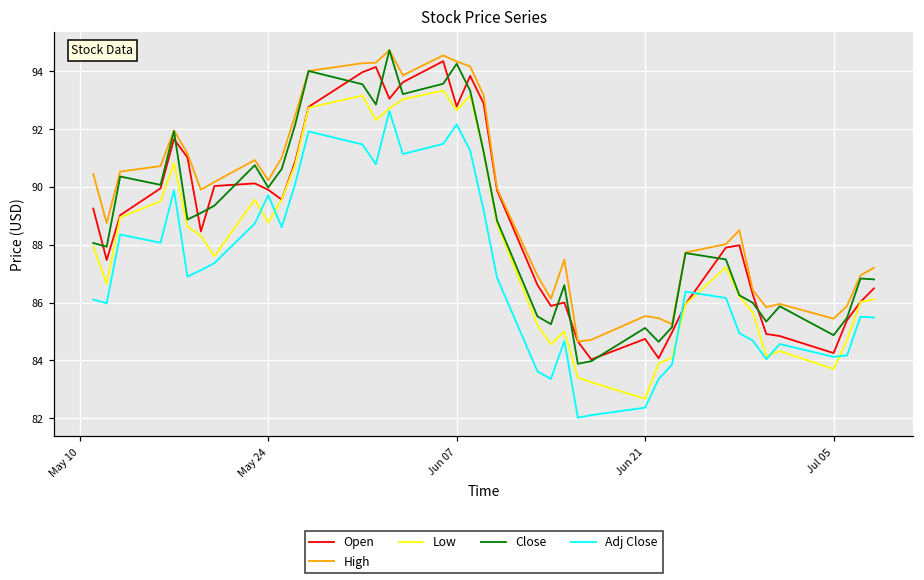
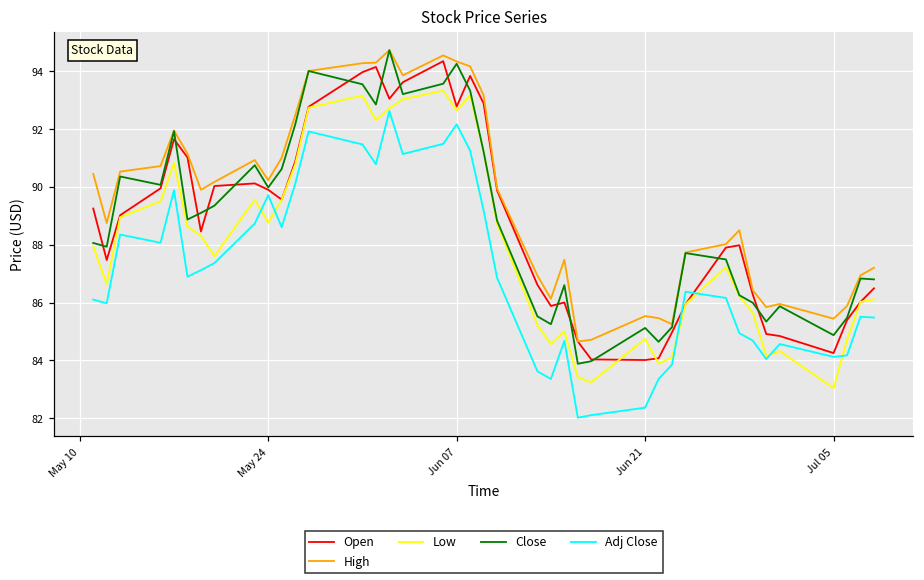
  {
    "Open": {
      "Jun 07": 92.8,
-     "Jun 21": 84.7,
+     "Jun 21": 84.0,
      "Jul 05": 84.3
    },
    "High": {
      "May 24": 90.2,
      "Jun 21": 85.5,
      "Jul 05": 85.4
    },
    "Low": {
      "May 24": 88.8,
      "Jun 07": 92.7,
-     "Jun 21": 82.7,
-     "Jul 05": 83.7
+     "Jun 21": 84.7,
+     "Jul 05": 83.0
    },
    "Close": {
      "Jun 21": 85.1,
      "Jul 05": 84.9
    },
    "Adj Close": {
      "May 24": 89.7,
      "Jun 07": 92.2,
      "Jun 21": 82.4,
      "Jul 05": 84.1
    }
  }
